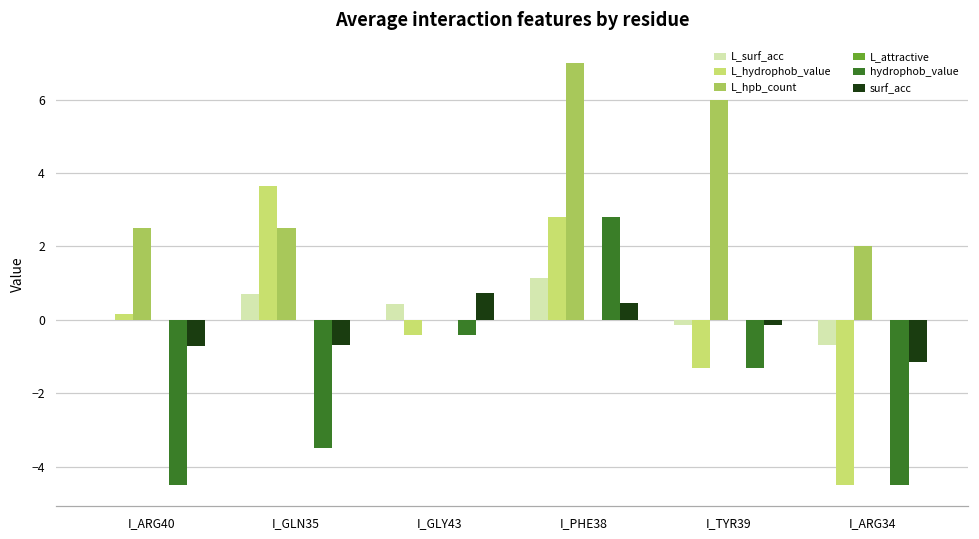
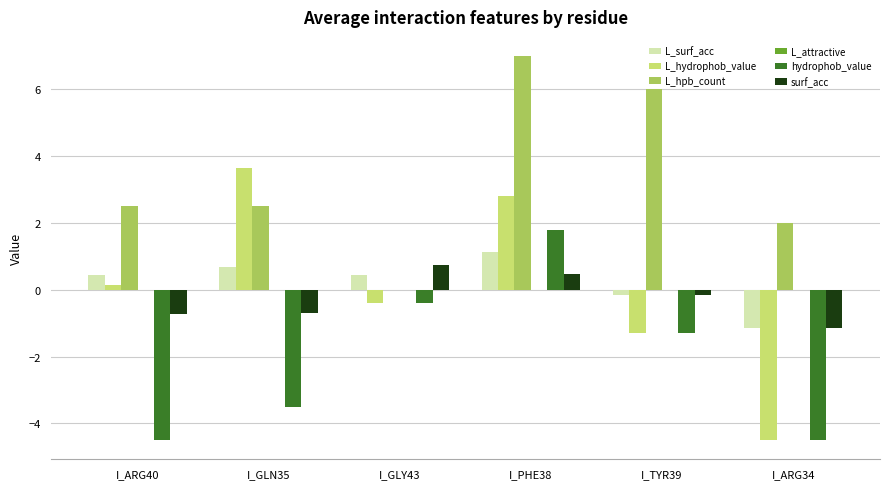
  {
    "L_surf_acc": {
-     "I_ARG40": 0.0,
+     "I_ARG40": 0.4,
      "I_GLN35": 0.7,
      "I_GLY43": 0.4,
      "I_PHE38": 1.1,
      "I_TYR39": -0.2,
-     "I_ARG34": -0.7
+     "I_ARG34": -1.1
    },
    "L_attractive": {
      "I_ARG40": 0.0,
      "I_GLN35": 0.0,
      "I_GLY43": 0.0,
      "I_PHE38": 0.0,
      "I_TYR39": 0.0,
      "I_ARG34": 0.0
    },
    "hydrophob_value": {
      "I_ARG40": -4.5,
      "I_GLN35": -3.5,
      "I_GLY43": -0.4,
-     "I_PHE38": 2.8,
+     "I_PHE38": 1.8,
      "I_TYR39": -1.3,
      "I_ARG34": -4.5
    },
    "surf_acc": {
      "I_ARG40": -0.7,
      "I_GLN35": -0.7,
      "I_GLY43": 0.7,
      "I_PHE38": 0.5,
      "I_TYR39": -0.2,
      "I_ARG34": -1.1
    }
  }
